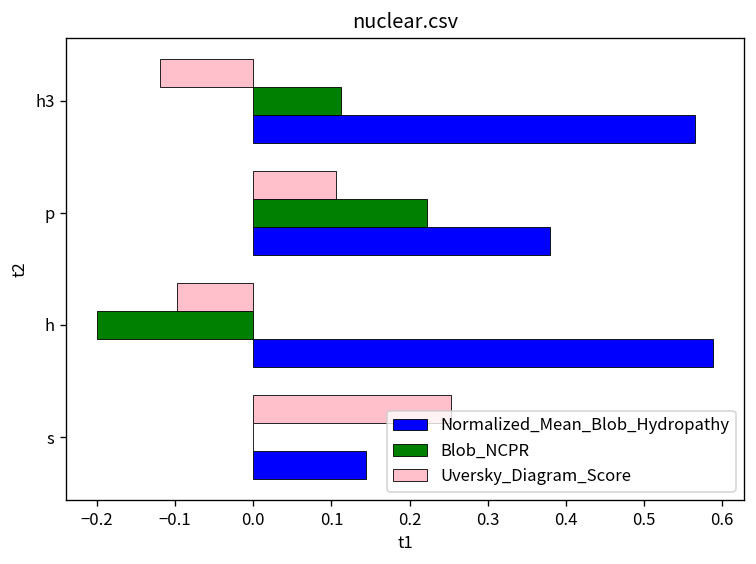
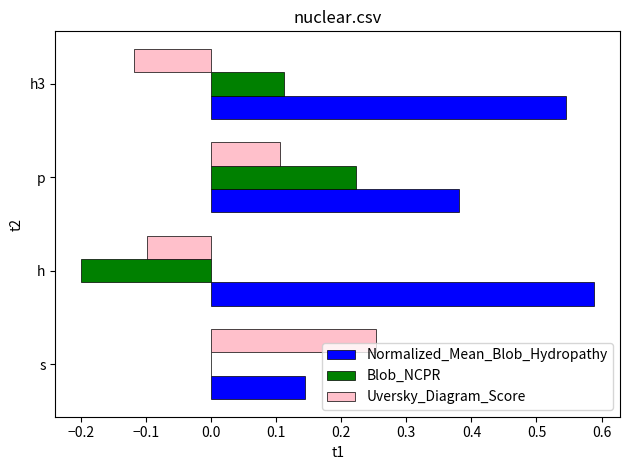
  {
    "Normalized_Mean_Blob_Hydropathy": {
-     "h3": 0.57,
+     "h3": 0.55,
      "p": 0.38,
      "h": 0.59,
      "s": 0.14
    },
    "Blob_NCPR": {
      "h3": 0.11,
      "p": 0.22,
      "h": -0.20,
      "s": 0.00
    },
    "Uversky_Diagram_Score": {
      "h3": -0.12,
      "p": 0.11,
      "h": -0.10,
      "s": 0.25
    }
  }
